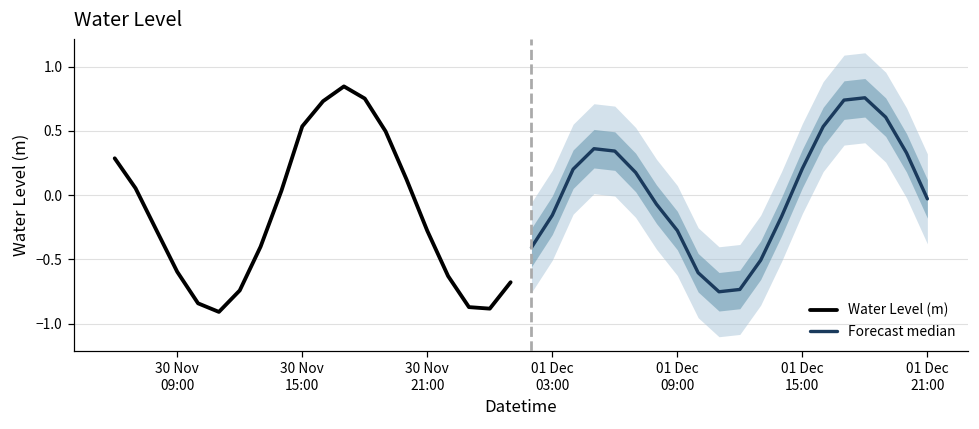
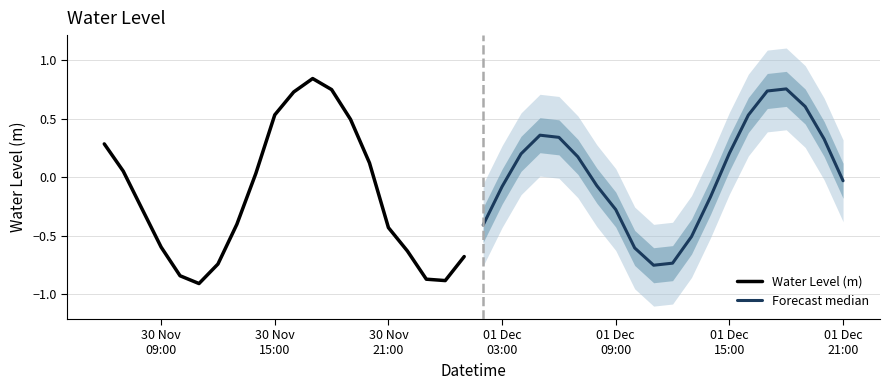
  {
    "Water Level (m)": {
      "30 Nov 09:00": -0.60,
      "30 Nov 15:00": 0.53,
-     "30 Nov 21:00": -0.28
+     "30 Nov 21:00": -0.43
    },
    "Forecast median": {
-     "01 Dec 03:00": -0.16,
+     "01 Dec 03:00": -0.08,
      "01 Dec 09:00": -0.28,
      "01 Dec 15:00": 0.21,
      "01 Dec 21:00": -0.03
    }
  }
